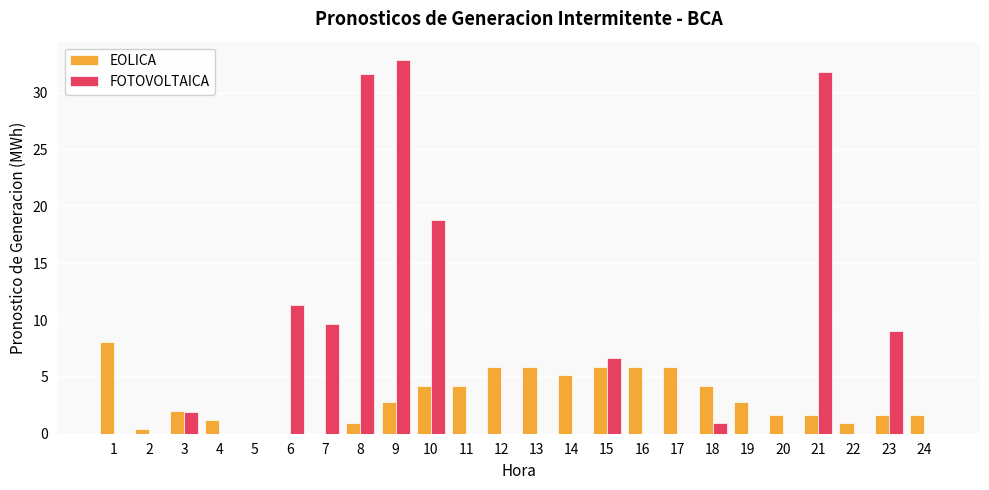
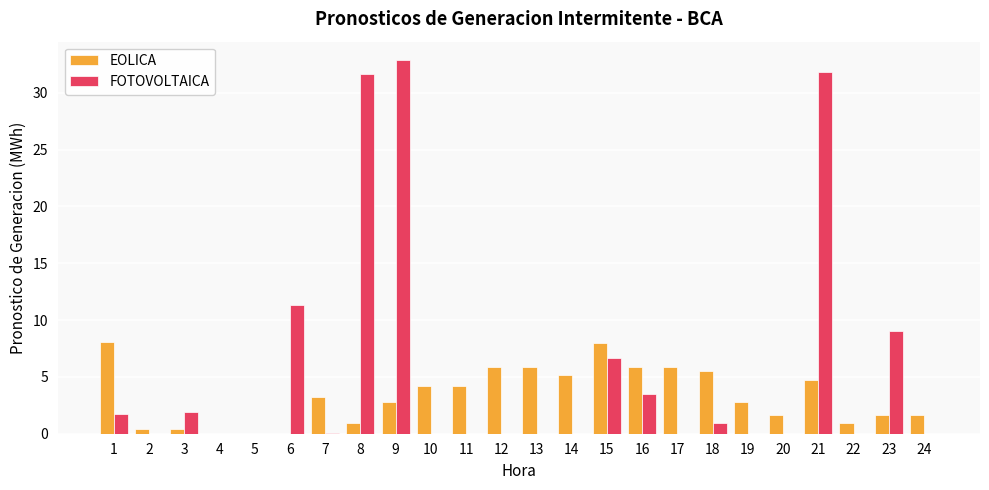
  {
    "EOLICA": {
      "1": 8.1,
      "2": 0.4,
-     "3": 2.0,
-     "4": 1.2,
+     "3": 0.4,
+     "4": 0.0,
      "5": 0.0,
      "6": 0.0,
-     "7": 0.0,
+     "7": 3.2,
      "8": 0.9,
      "9": 2.8,
      "10": 4.2,
      "11": 4.2,
      "12": 5.9,
      "13": 5.9,
      "14": 5.2,
-     "15": 5.9,
+     "15": 8.0,
      "16": 5.9,
      "17": 5.9,
-     "18": 4.2,
+     "18": 5.5,
      "19": 2.8,
      "20": 1.7,
-     "21": 1.7,
+     "21": 4.7,
      "22": 0.9,
      "23": 1.7,
      "24": 1.7
    },
    "FOTOVOLTAICA": {
-     "1": 0.0,
+     "1": 1.7,
      "2": 0.0,
      "3": 1.9,
      "4": 0.0,
      "5": 0.0,
      "6": 11.3,
-     "7": 9.6,
+     "7": 0.1,
      "8": 31.7,
      "9": 32.9,
-     "10": 18.8,
+     "10": 0.0,
      "11": 0.0,
      "12": 0.0,
      "13": 0.0,
      "14": 0.0,
      "15": 6.7,
-     "16": 0.0,
+     "16": 3.5,
      "17": 0.0,
      "18": 0.9,
      "19": 0.0,
      "20": 0.0,
      "21": 31.8,
      "22": 0.0,
      "23": 9.0,
      "24": 0.0
    }
  }
